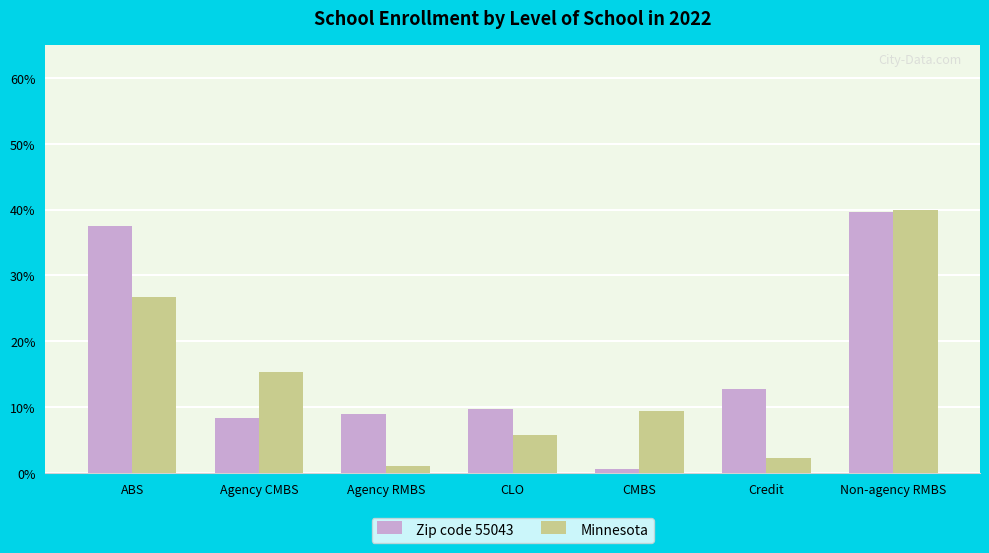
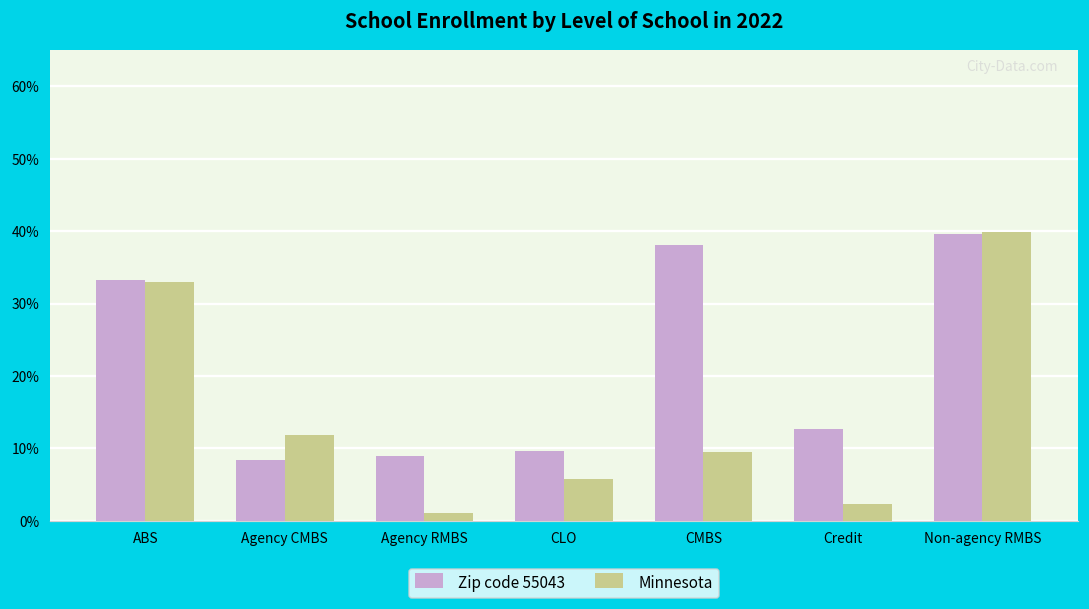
  {
    "Zip code 55043": {
-     "ABS": "38%",
+     "ABS": "33%",
      "Agency CMBS": "8%",
      "Agency RMBS": "9%",
      "CLO": "10%",
-     "CMBS": "1%",
+     "CMBS": "38%",
      "Credit": "13%",
      "Non-agency RMBS": "40%"
    },
    "Minnesota": {
-     "ABS": "27%",
-     "Agency CMBS": "15%",
+     "ABS": "33%",
+     "Agency CMBS": "12%",
      "Agency RMBS": "1%",
      "CLO": "6%",
      "CMBS": "9%",
      "Credit": "2%",
      "Non-agency RMBS": "40%"
    }
  }
